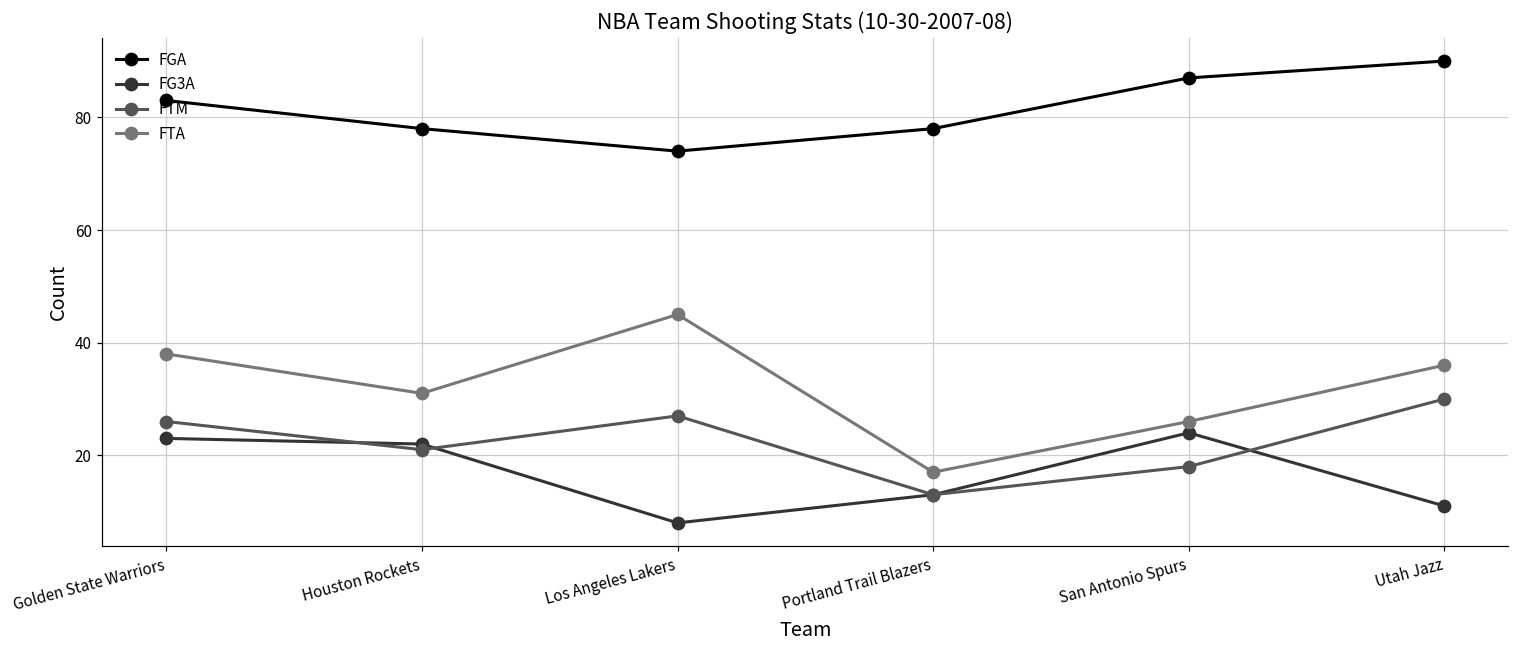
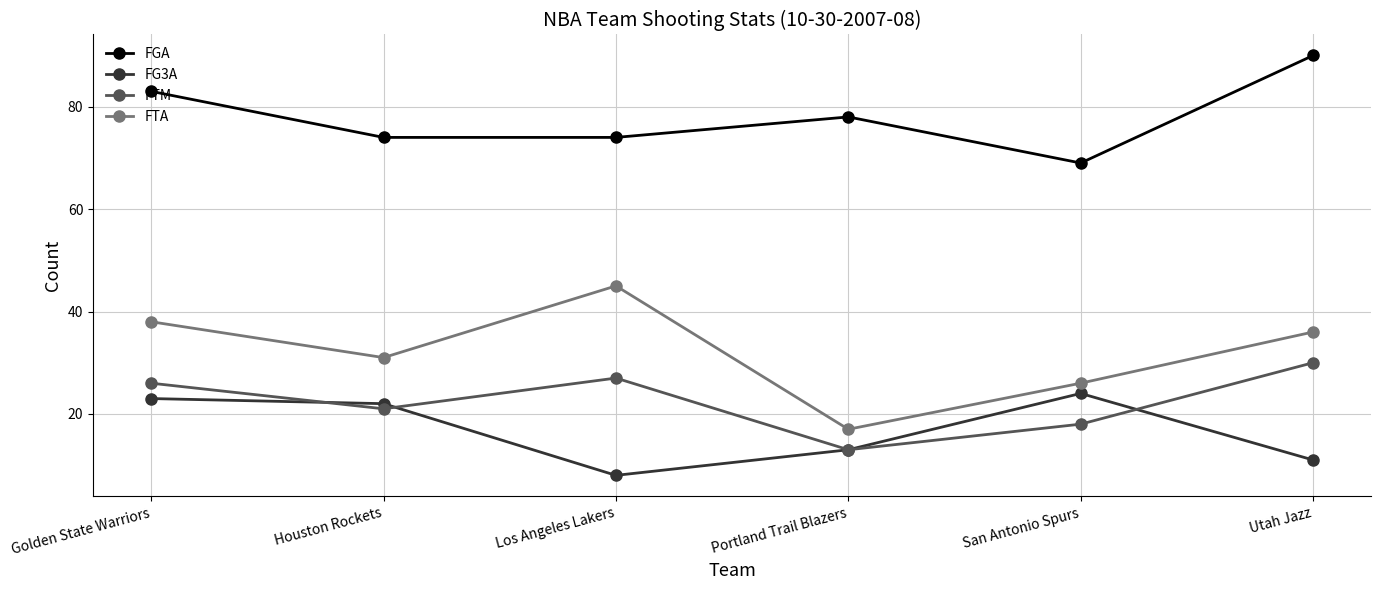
  {
    "FGA": {
      "Golden State Warriors": 83,
-     "Houston Rockets": 78,
+     "Houston Rockets": 74,
      "Los Angeles Lakers": 74,
      "Portland Trail Blazers": 78,
-     "San Antonio Spurs": 87,
+     "San Antonio Spurs": 69,
      "Utah Jazz": 90
    }
  }
